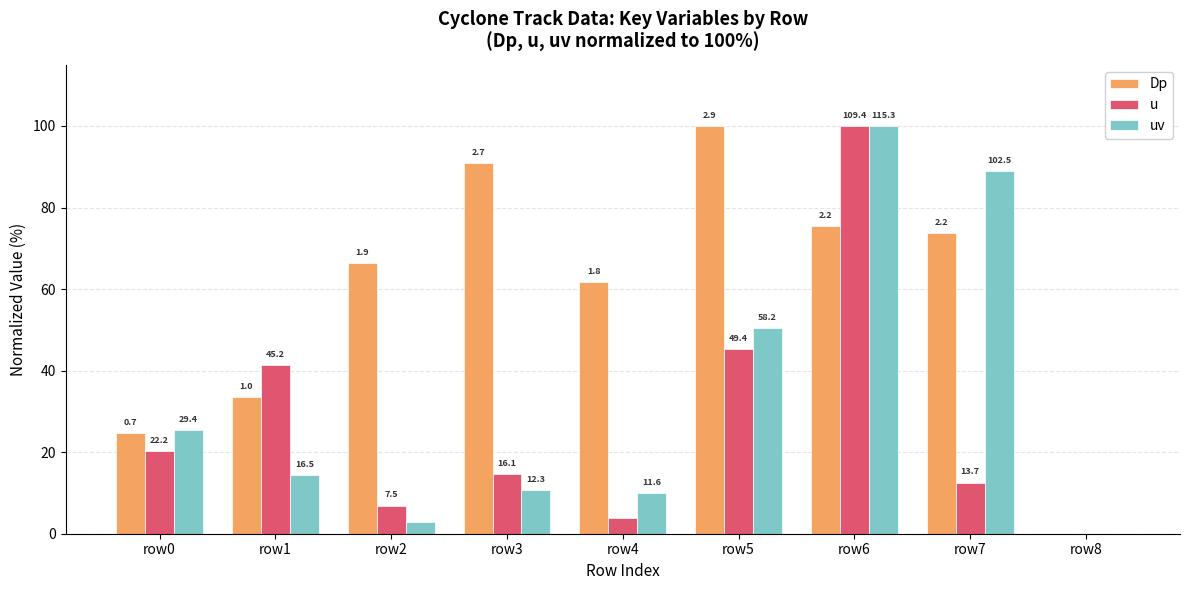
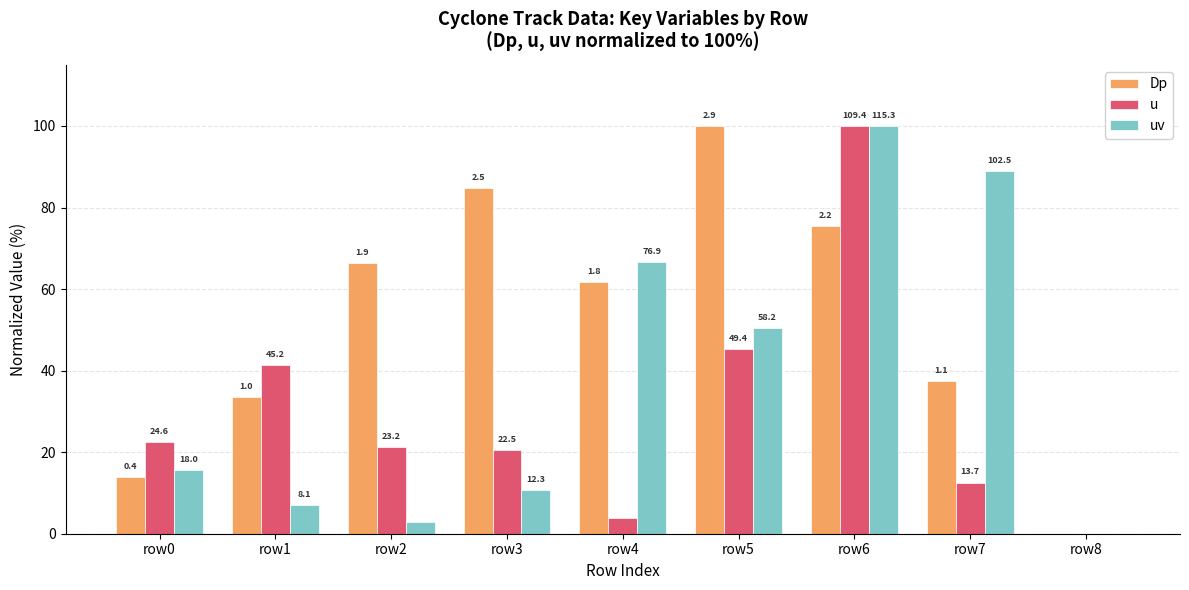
  {
    "Dp": {
-     "row0": 0.7,
-     "row3": 2.7,
-     "row7": 2.2
+     "row0": 0.4,
+     "row3": 2.5,
+     "row7": 1.1
    },
    "u": {
-     "row0": 22.2,
-     "row2": 7.5,
-     "row3": 16.1
+     "row0": 24.6,
+     "row2": 23.2,
+     "row3": 22.5
    },
    "uv": {
-     "row0": 29.4,
-     "row1": 16.5,
-     "row4": 11.6
+     "row0": 18.0,
+     "row1": 8.1,
+     "row4": 76.9
    }
  }
